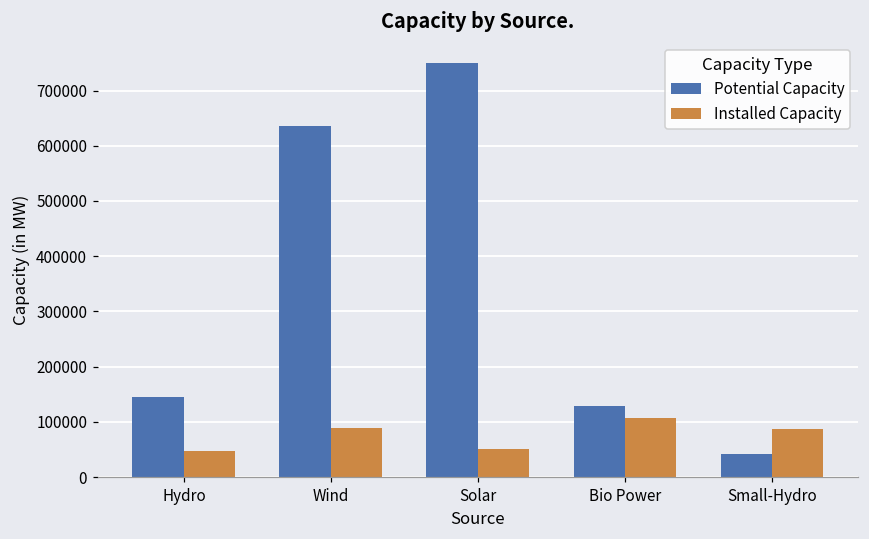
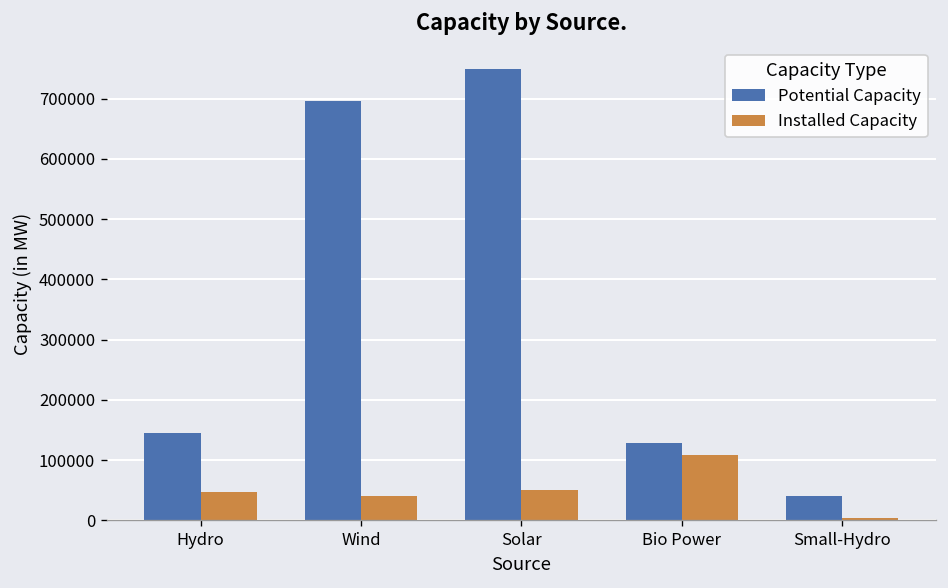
  {
    "Potential Capacity": {
      "Hydro": 150000,
-     "Wind": 640000,
+     "Wind": 700000,
      "Solar": 750000,
      "Bio Power": 130000,
      "Small-Hydro": 40000
    },
    "Installed Capacity": {
      "Hydro": 50000,
-     "Wind": 90000,
+     "Wind": 40000,
      "Solar": 50000,
      "Bio Power": 110000,
-     "Small-Hydro": 90000
+     "Small-Hydro": 0
    }
  }
